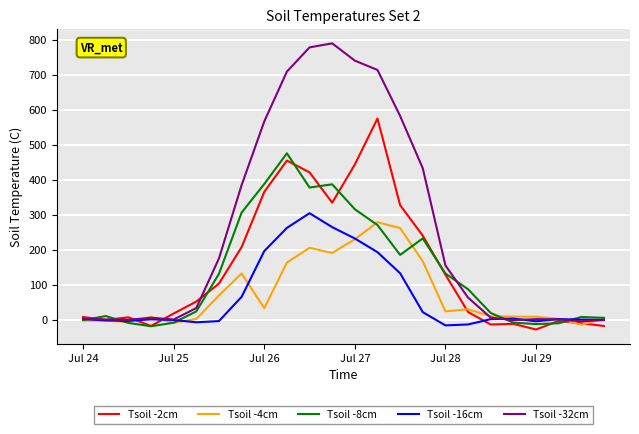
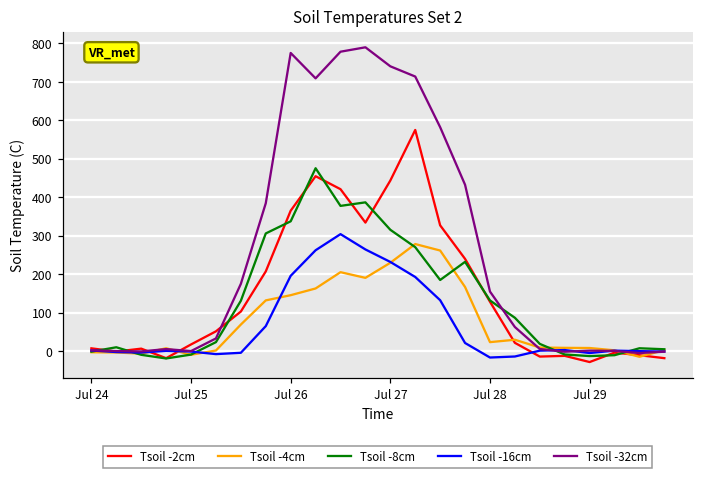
  {
    "Tsoil -2cm": {
      "Jul 25": 20,
      "Jul 26": 370,
      "Jul 27": 440,
      "Jul 29": -30
    },
    "Tsoil -4cm": {
-     "Jul 26": 30,
+     "Jul 26": 150,
      "Jul 28": 20
    },
    "Tsoil -8cm": {
-     "Jul 26": 390,
+     "Jul 26": 340,
      "Jul 27": 320,
      "Jul 29": -10
    },
    "Tsoil -16cm": {
      "Jul 26": 200,
      "Jul 28": -20
    },
    "Tsoil -32cm": {
-     "Jul 26": 570,
+     "Jul 26": 770,
      "Jul 27": 740,
      "Jul 28": 160
    }
  }
